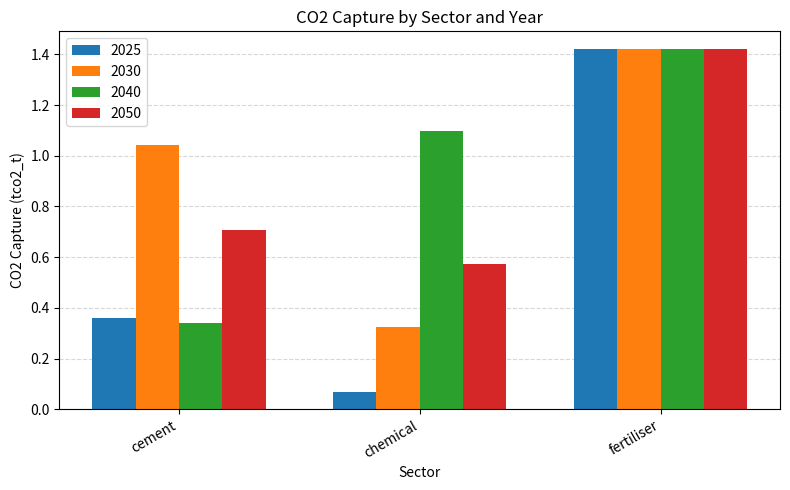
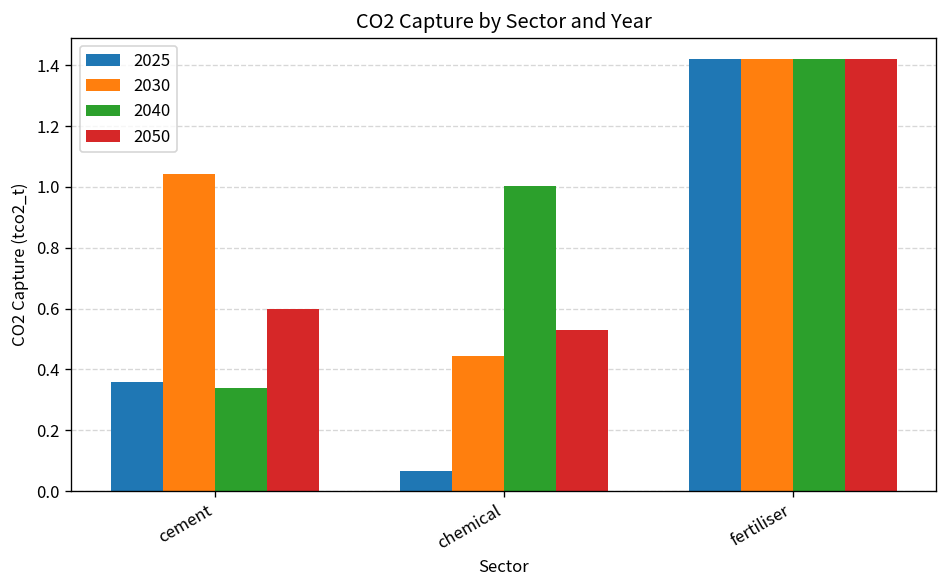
  {
    "2025": {
      "cement": 0.36,
      "chemical": 0.07,
      "fertiliser": 1.42
    },
    "2030": {
      "cement": 1.04,
-     "chemical": 0.33,
+     "chemical": 0.44,
      "fertiliser": 1.42
    },
    "2040": {
      "cement": 0.34,
-     "chemical": 1.10,
+     "chemical": 1.00,
      "fertiliser": 1.42
    },
    "2050": {
-     "cement": 0.71,
-     "chemical": 0.57,
+     "cement": 0.60,
+     "chemical": 0.53,
      "fertiliser": 1.42
    }
  }
